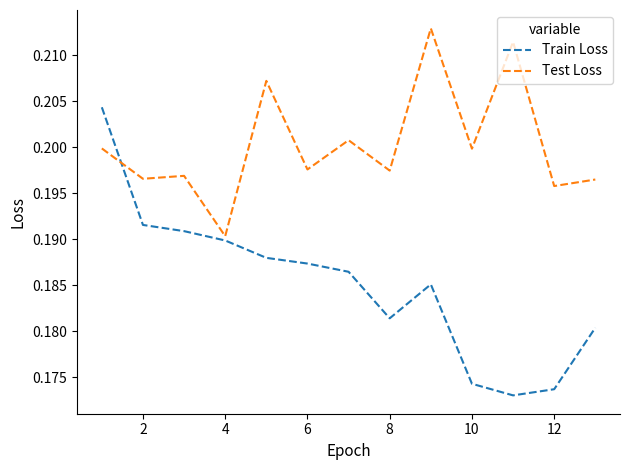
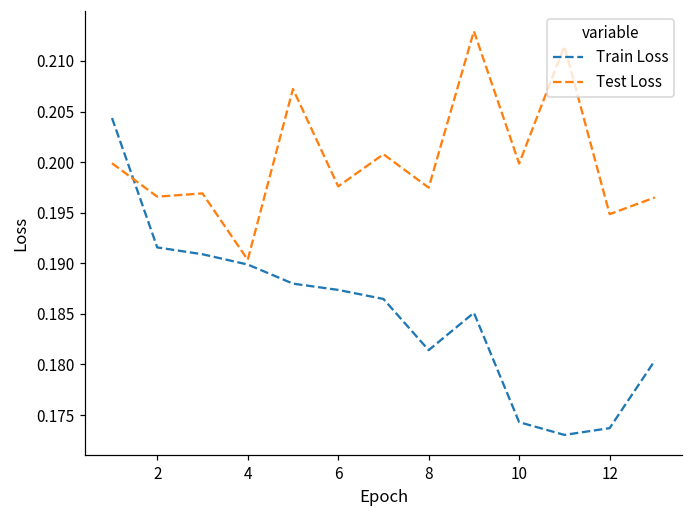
  {
    "Train Loss": {
      "2": 0.192,
      "4": 0.190,
      "6": 0.187,
      "8": 0.181,
      "10": 0.174,
      "12": 0.174
    },
    "Test Loss": {
      "2": 0.197,
      "4": 0.190,
      "6": 0.198,
      "8": 0.197,
      "10": 0.200,
-     "12": 0.196
+     "12": 0.195
    }
  }
